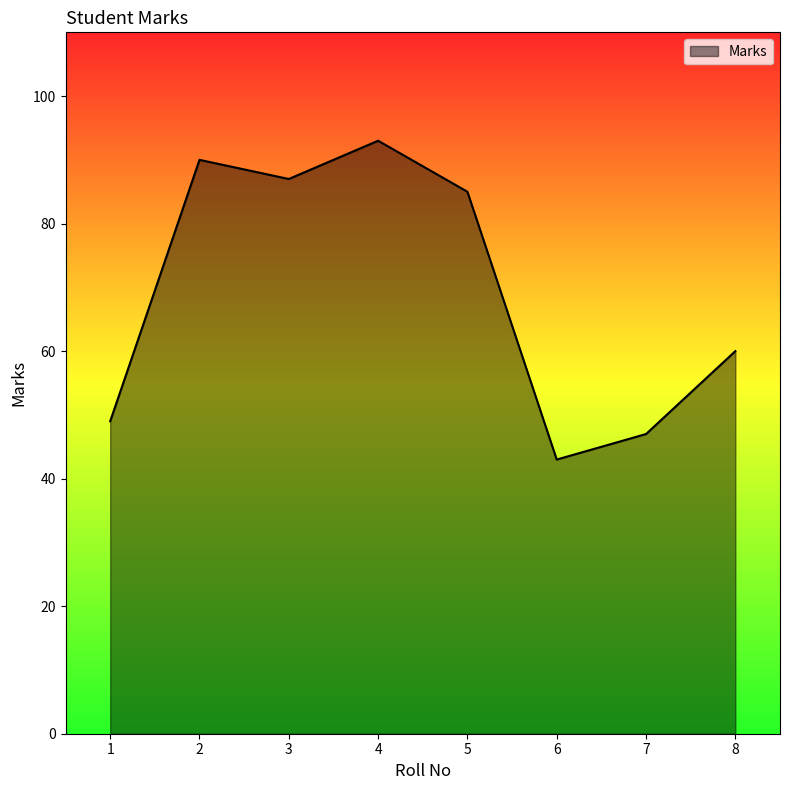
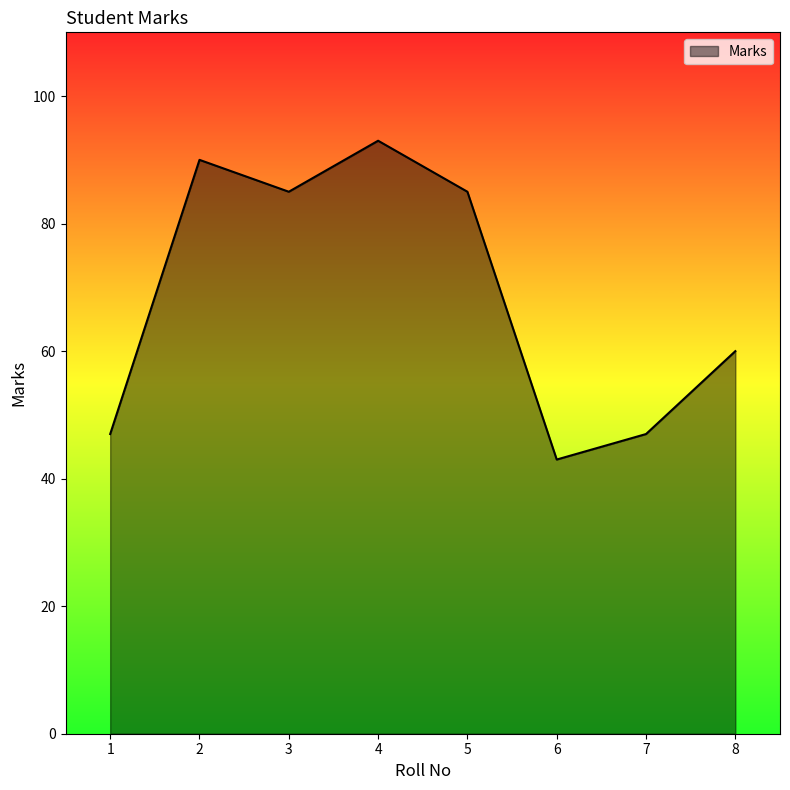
  {
-   "1": 49,
+   "1": 47,
    "2": 90,
-   "3": 87,
+   "3": 85,
    "4": 93,
    "5": 85,
    "6": 43,
    "7": 47,
    "8": 60
  }
